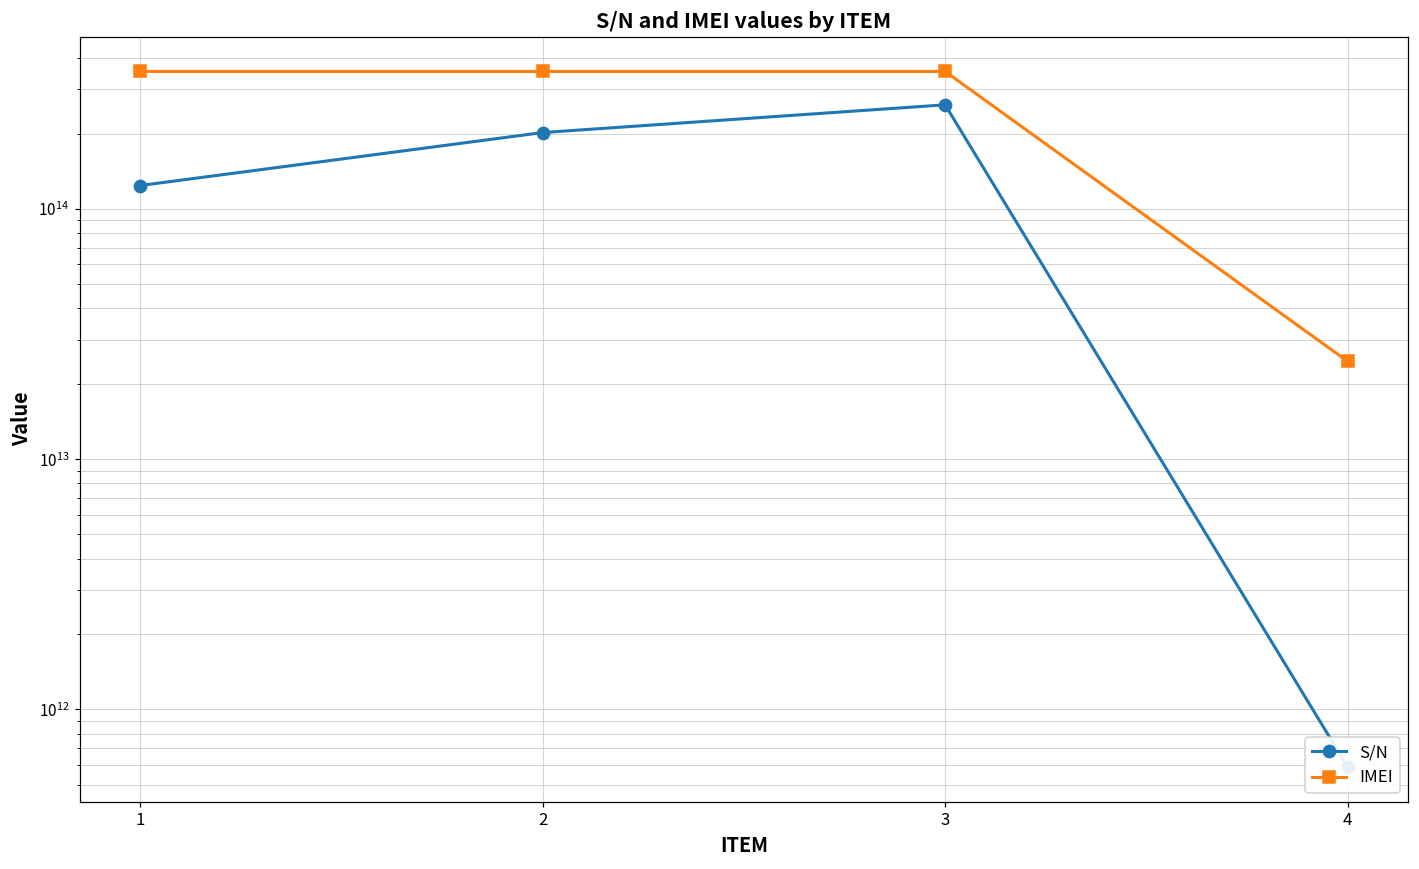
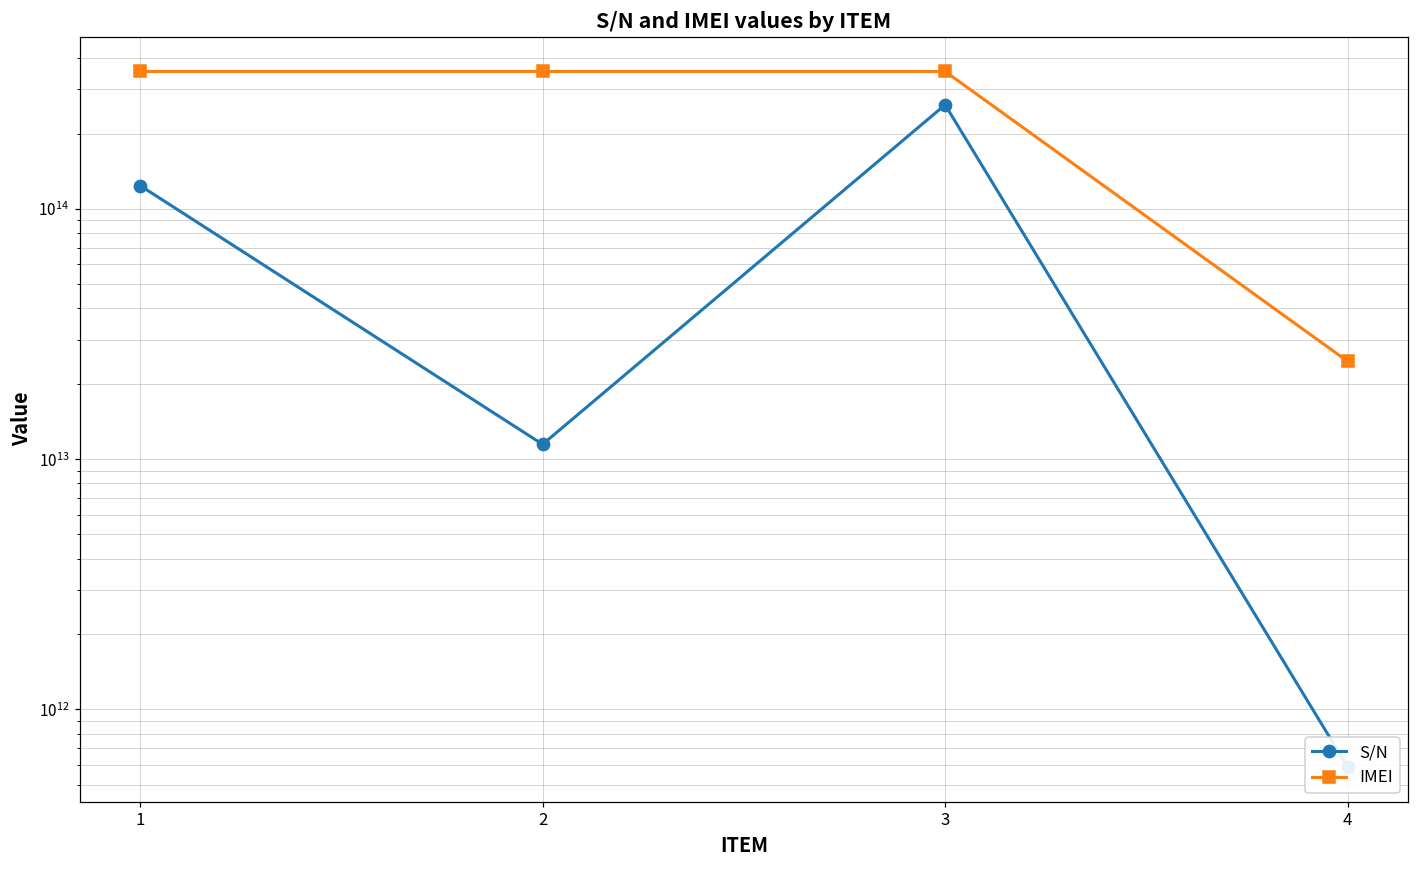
  {
    "S/N": {
      "1": 120000000000000,
-     "2": 200000000000000,
+     "2": 11000000000000,
      "3": 260000000000000
    },
    "IMEI": {
      "1": 350000000000000,
      "2": 350000000000000,
      "3": 350000000000000,
      "4": 25000000000000
    }
  }
